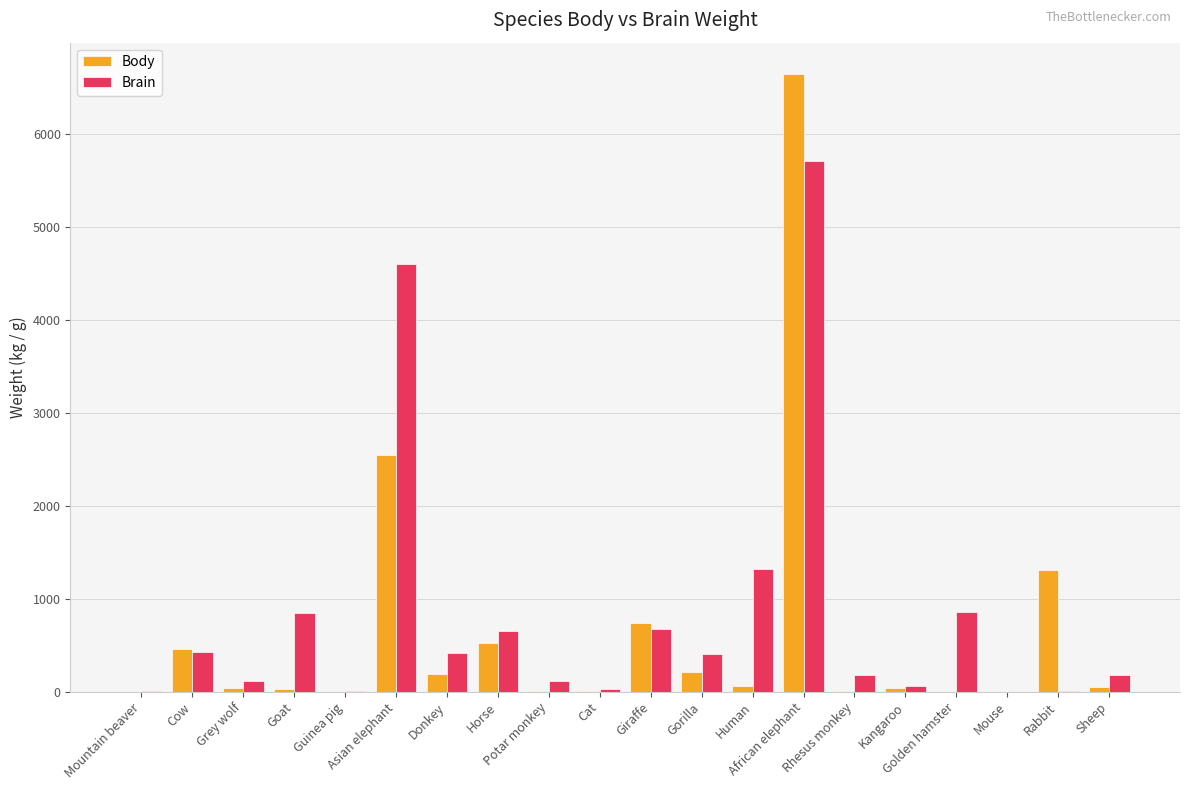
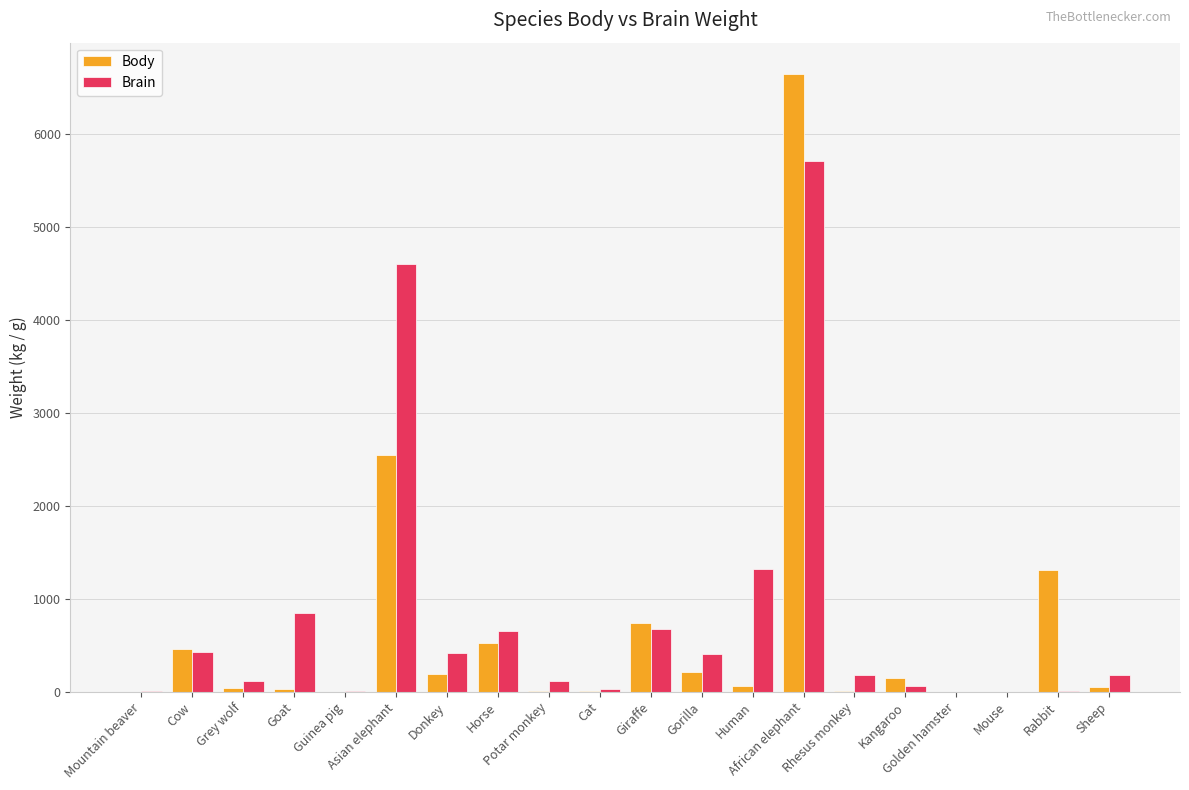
  {
    "Body": {
      "Cow": 500,
      "Grey wolf": 0,
      "Goat": 0,
      "Asian elephant": 2500,
      "Donkey": 200,
      "Horse": 500,
      "Giraffe": 700,
      "Gorilla": 200,
      "Human": 100,
      "African elephant": 6700,
-     "Kangaroo": 0,
+     "Kangaroo": 100,
      "Rabbit": 1300,
      "Sheep": 100
    },
    "Brain": {
      "Cow": 400,
      "Grey wolf": 100,
      "Goat": 800,
      "Asian elephant": 4600,
      "Donkey": 400,
      "Horse": 700,
      "Potar monkey": 100,
      "Giraffe": 700,
      "Gorilla": 400,
      "Human": 1300,
      "African elephant": 5700,
      "Rhesus monkey": 200,
      "Kangaroo": 100,
-     "Golden hamster": 900,
+     "Golden hamster": 0,
      "Sheep": 200
    }
  }
